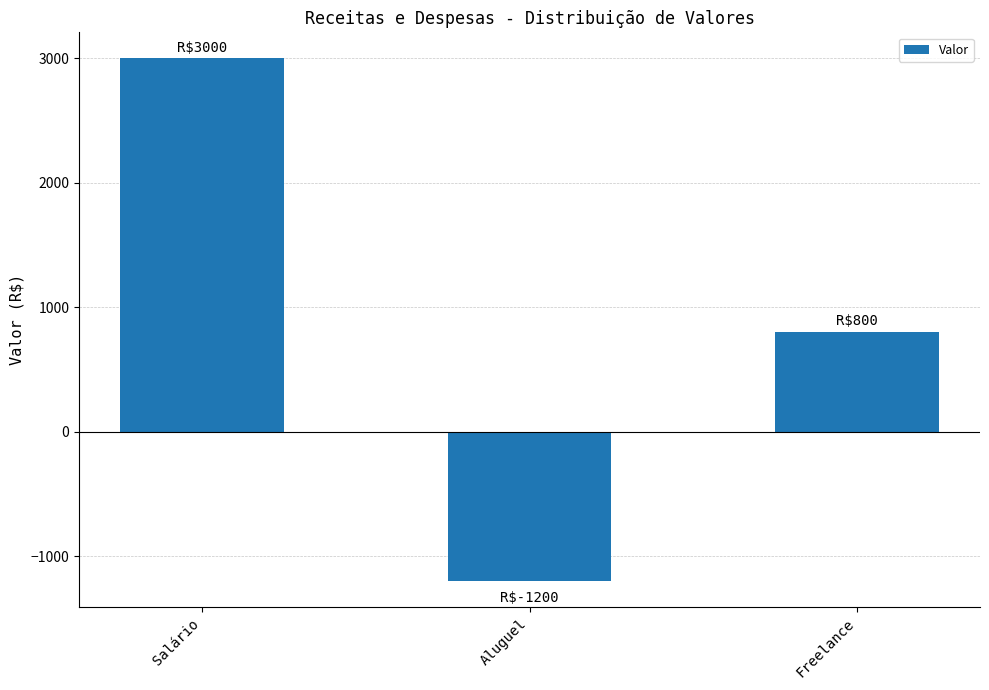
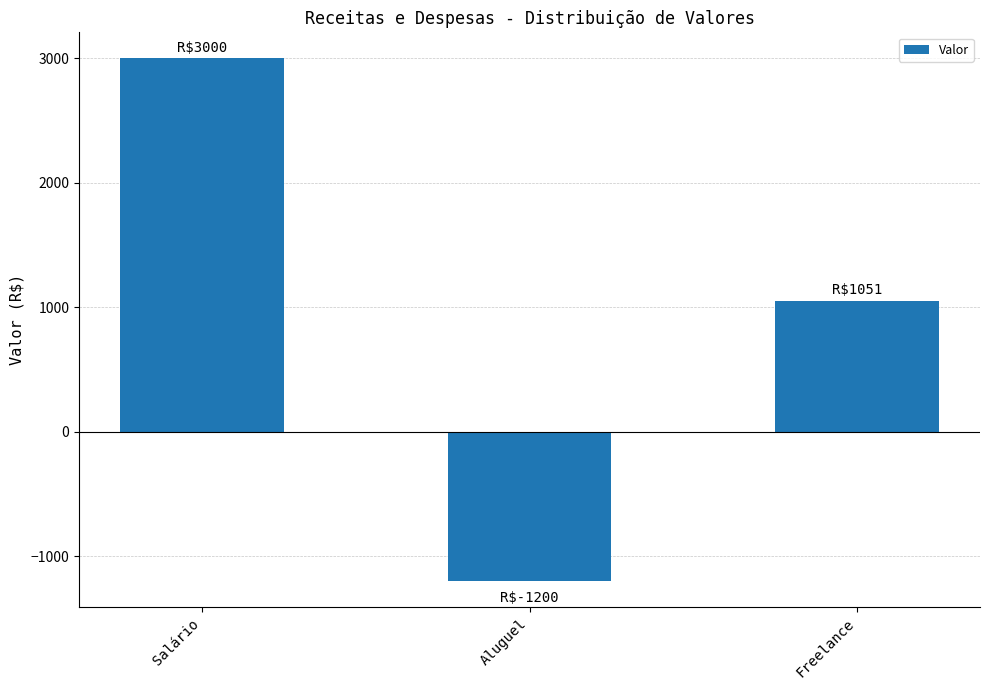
  {
    "Salário": "$3000",
    "Aluguel": "$-1200",
-   "Freelance": "$800"
+   "Freelance": "$1051"
  }
